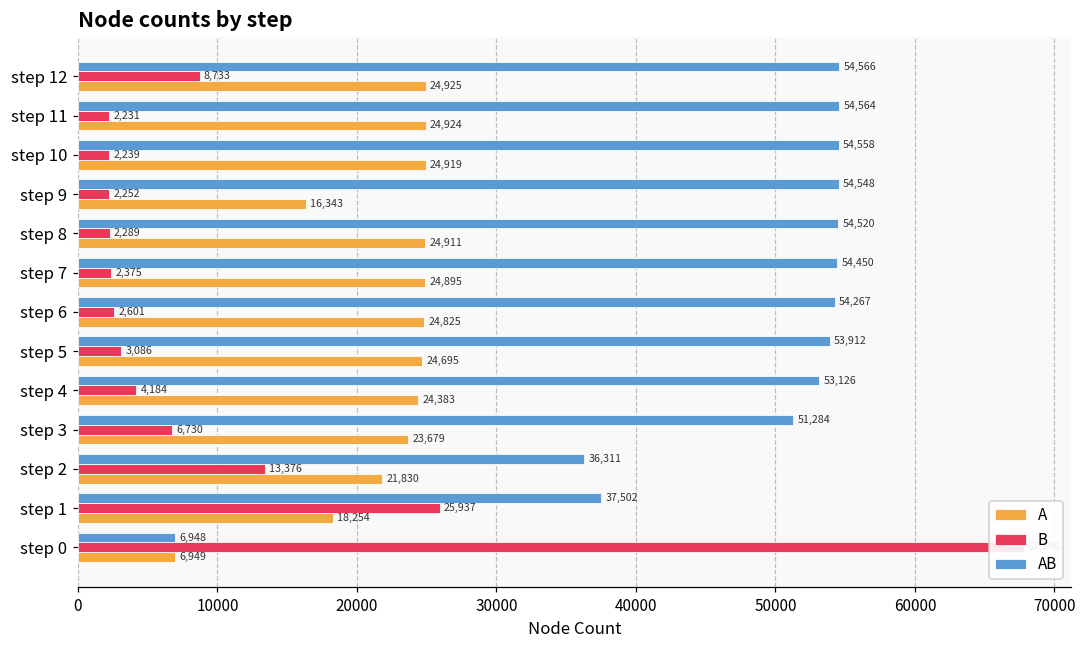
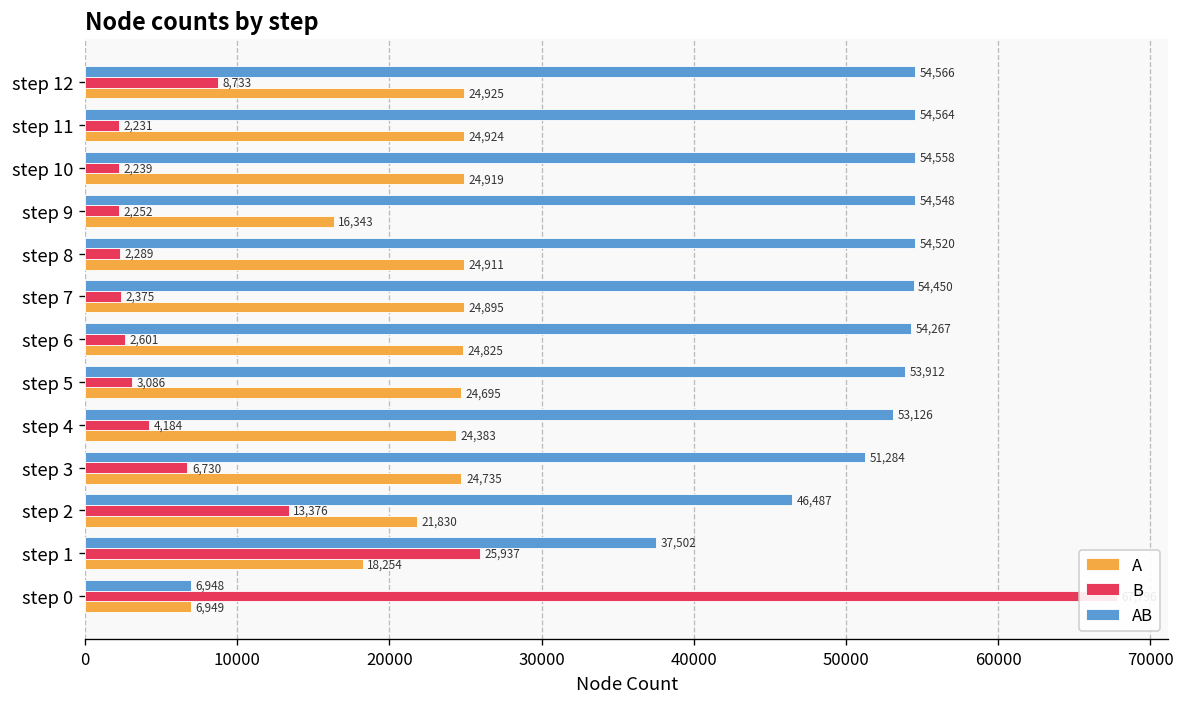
  {
    "A": {
      "step 12": "24,925",
      "step 11": "24,924",
      "step 10": "24,919",
      "step 9": "16,343",
      "step 8": "24,911",
      "step 7": "24,895",
      "step 6": "24,825",
      "step 5": "24,695",
      "step 4": "24,383",
-     "step 3": "23,679",
+     "step 3": "24,735",
      "step 2": "21,830",
      "step 1": "18,254",
      "step 0": "6,949"
    },
    "B": {
      "step 12": "8,733",
      "step 11": "2,231",
      "step 10": "2,239",
      "step 9": "2,252",
      "step 8": "2,289",
      "step 7": "2,375",
      "step 6": "2,601",
      "step 5": "3,086",
      "step 4": "4,184",
      "step 3": "6,730",
      "step 2": "13,376",
      "step 1": "25,937"
    },
    "AB": {
      "step 12": "54,566",
      "step 11": "54,564",
      "step 10": "54,558",
      "step 9": "54,548",
      "step 8": "54,520",
      "step 7": "54,450",
      "step 6": "54,267",
      "step 5": "53,912",
      "step 4": "53,126",
      "step 3": "51,284",
-     "step 2": "36,311",
+     "step 2": "46,487",
      "step 1": "37,502",
      "step 0": "6,948"
    }
  }
